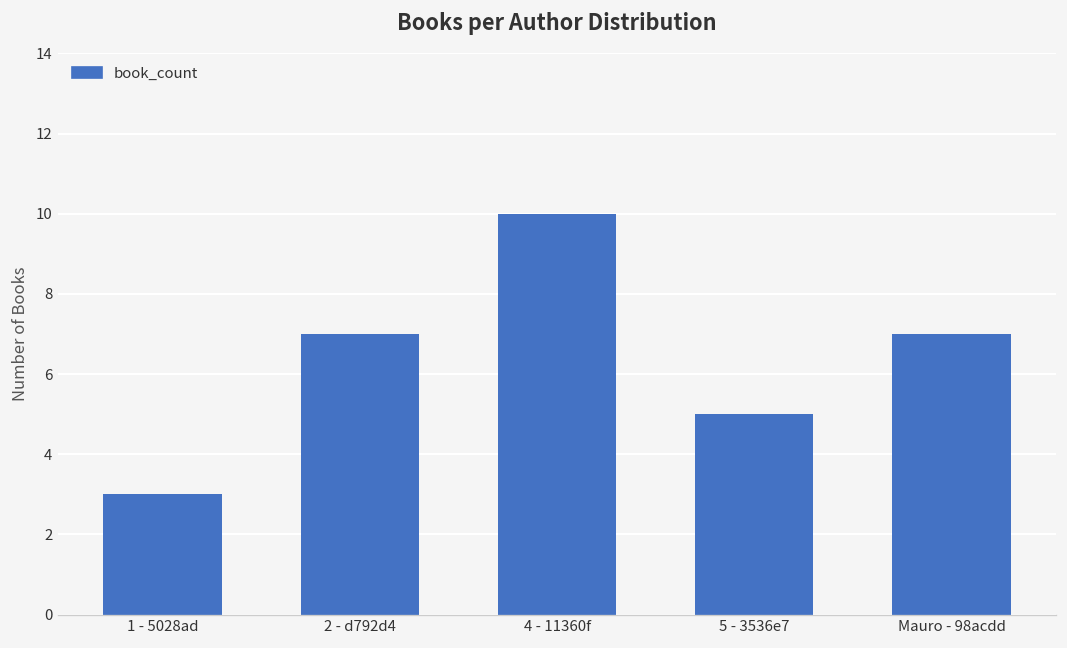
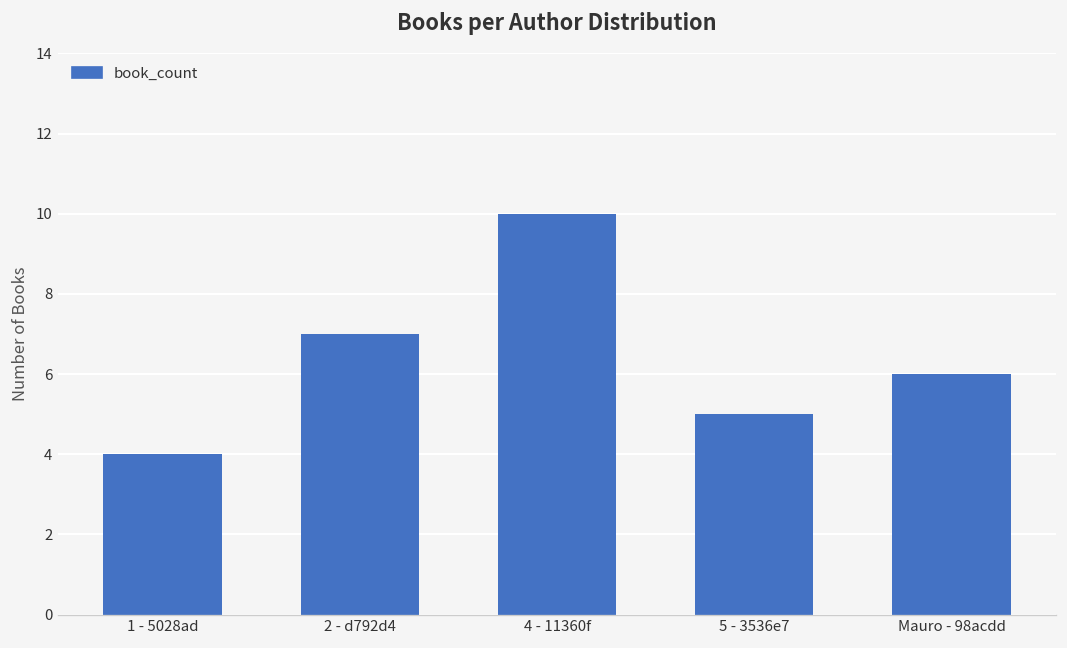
  {
-   "1 - 5028ad": 3,
+   "1 - 5028ad": 4,
    "2 - d792d4": 7,
    "4 - 11360f": 10,
    "5 - 3536e7": 5,
-   "Mauro - 98acdd": 7
+   "Mauro - 98acdd": 6
  }
